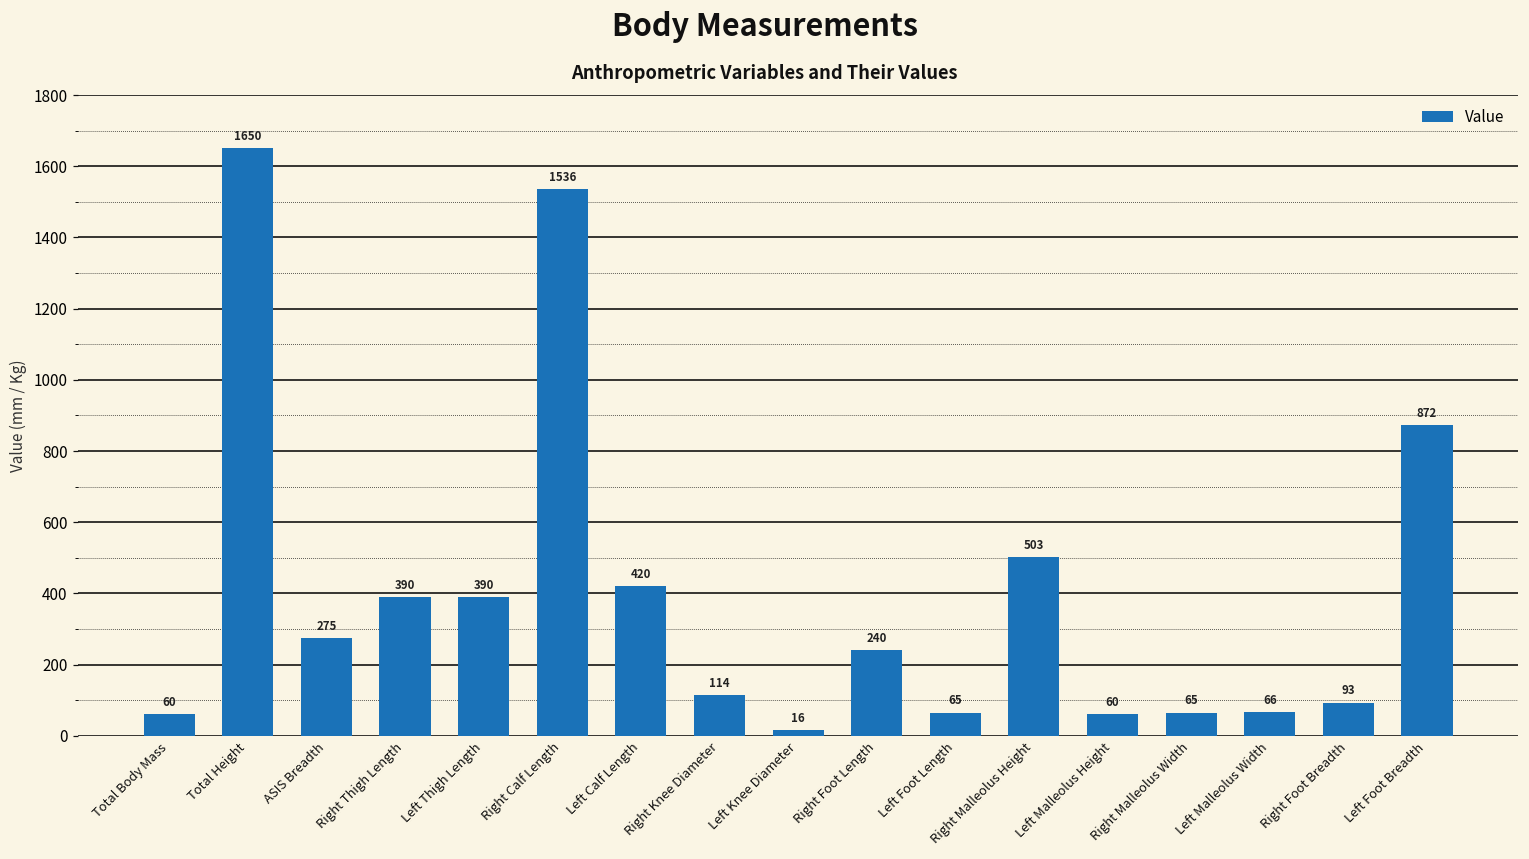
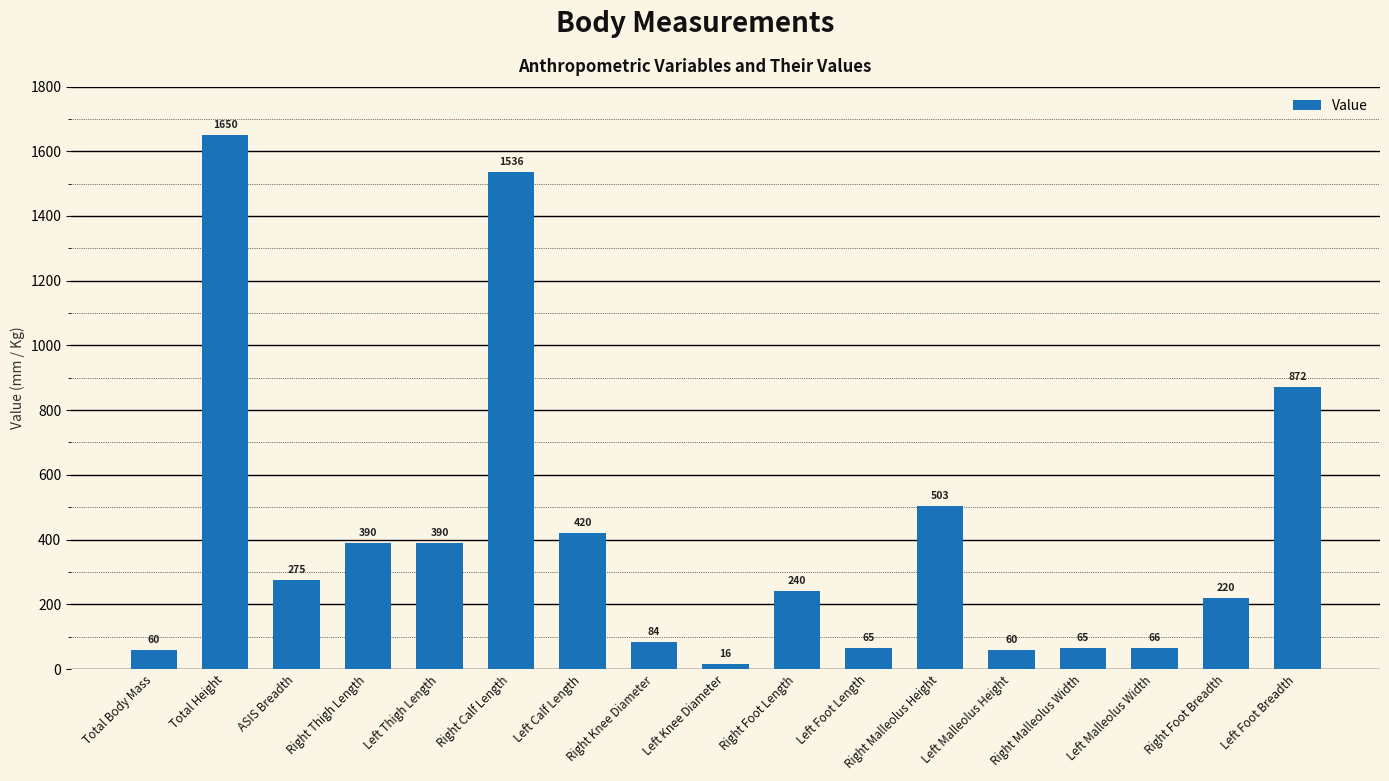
  {
    "Total Body Mass": 60,
    "Total Height": 1650,
    "ASIS Breadth": 275,
    "Right Thigh Length": 390,
    "Left Thigh Length": 390,
    "Right Calf Length": 1536,
    "Left Calf Length": 420,
-   "Right Knee Diameter": 114,
+   "Right Knee Diameter": 84,
    "Left Knee Diameter": 16,
    "Right Foot Length": 240,
    "Left Foot Length": 65,
    "Right Malleolus Height": 503,
    "Left Malleolus Height": 60,
    "Right Malleolus Width": 65,
    "Left Malleolus Width": 66,
-   "Right Foot Breadth": 93,
+   "Right Foot Breadth": 220,
    "Left Foot Breadth": 872
  }
